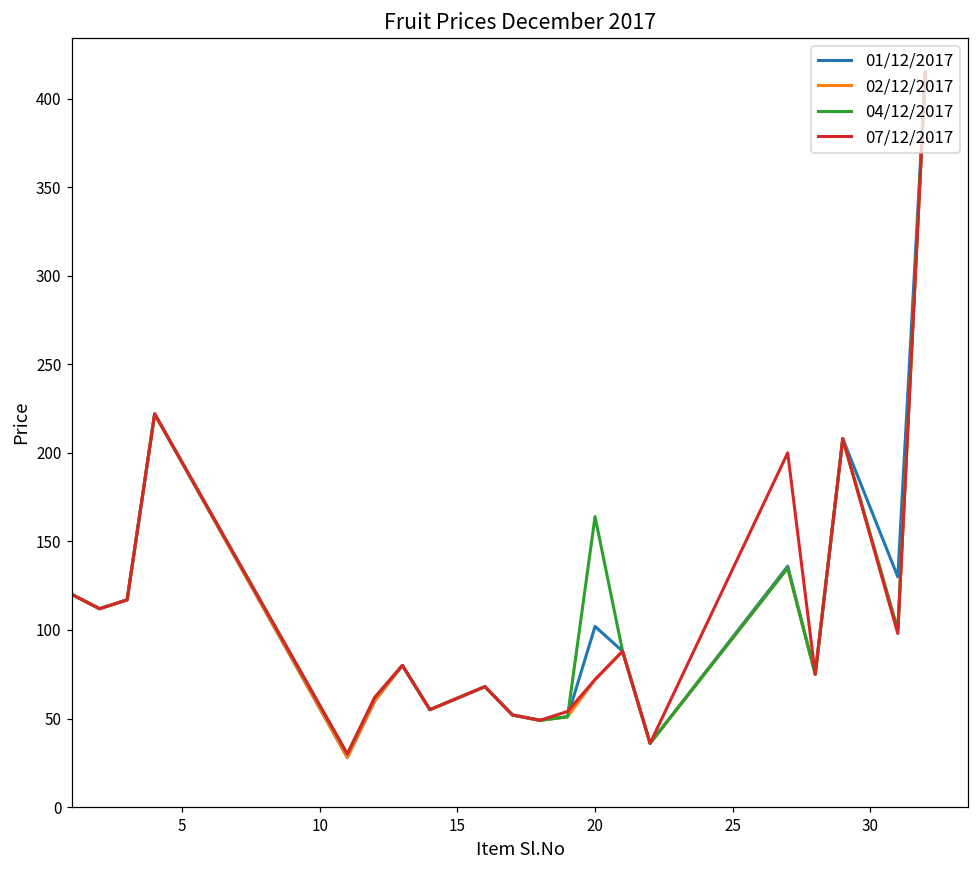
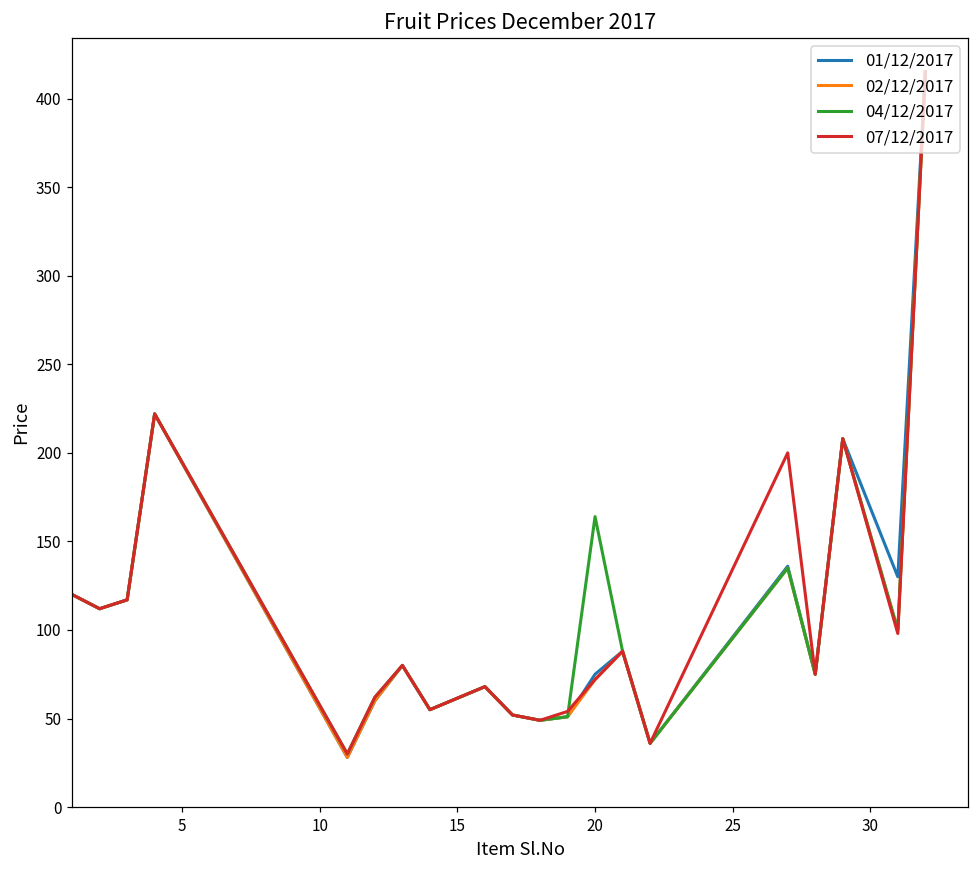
  {
    "01/12/2017": {
-     "20": 102
+     "20": 75
    },
    "04/12/2017": {
      "20": 164
    }
  }
